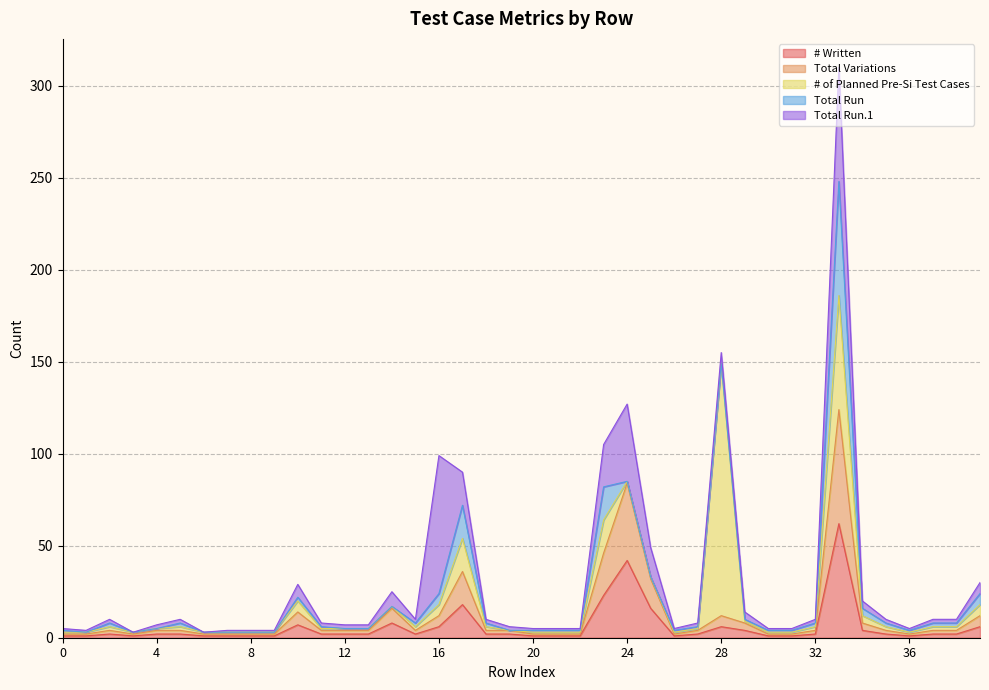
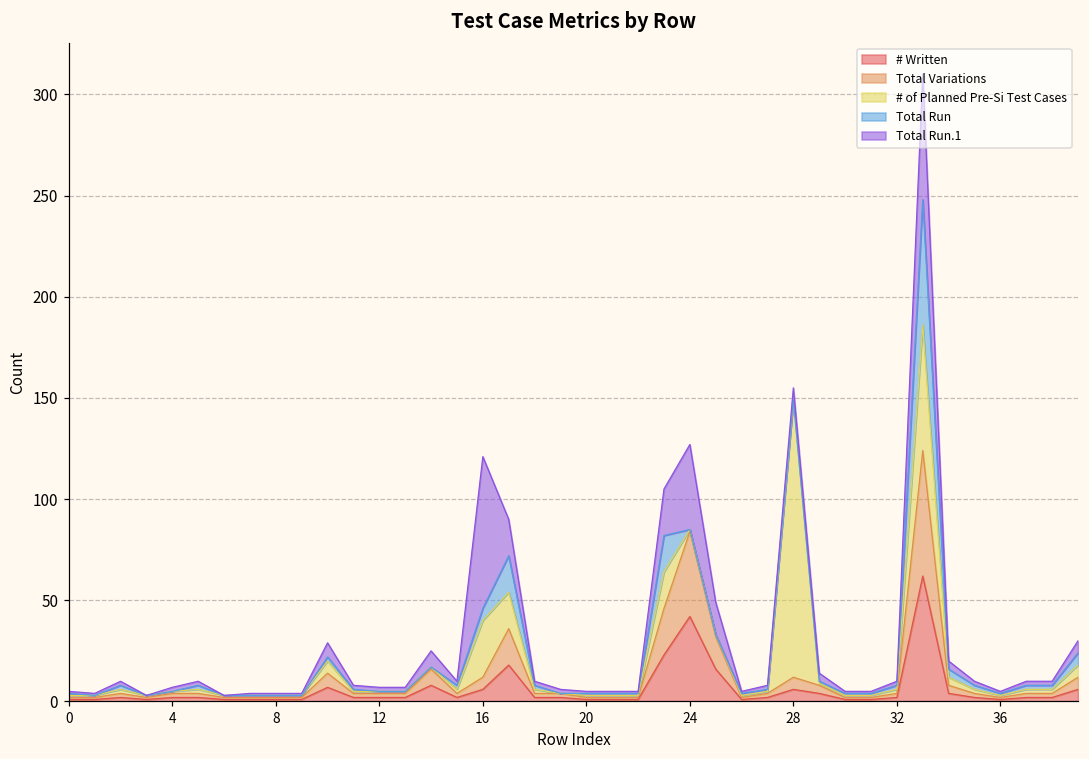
  {
    "# of Planned Pre-Si Test Cases": {
-     "16": 6,
+     "16": 28,
      "32": 2
    },
    "Total Run": {
      "16": 6,
      "32": 2
    },
    "Total Run.1": {
      "4": 2,
      "12": 2,
      "16": 75,
      "24": 42,
      "28": 6,
      "32": 2
    }
  }
